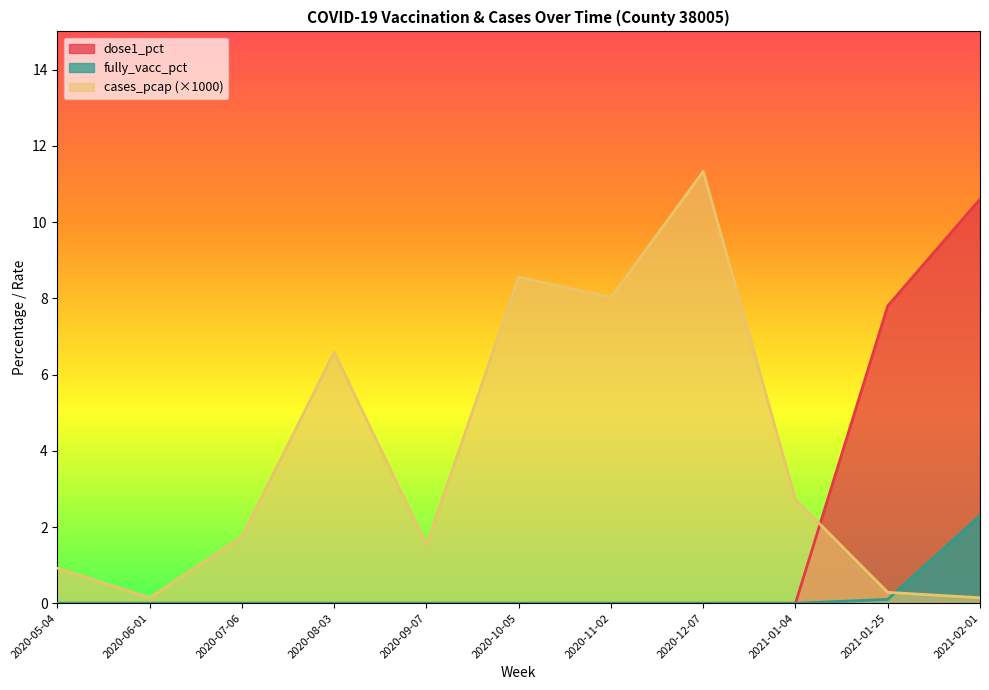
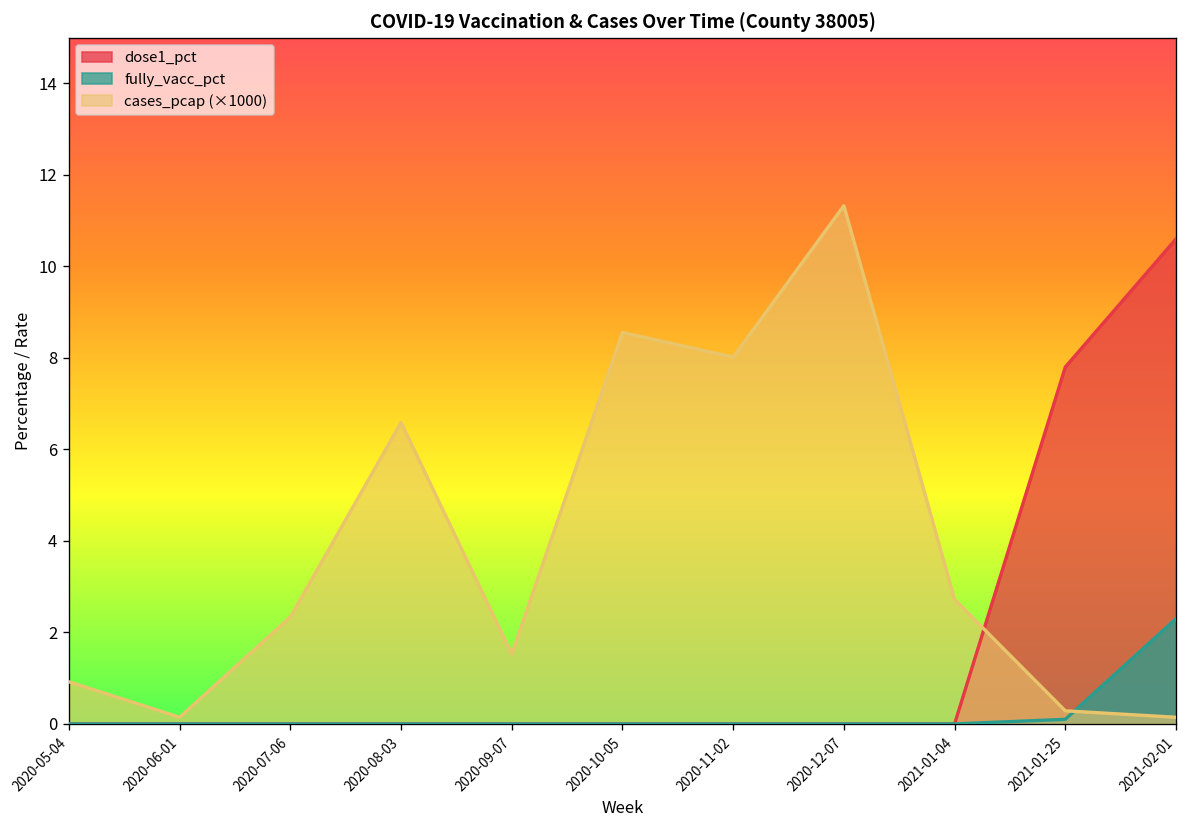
  {
    "dose1_pct": {
      "2021-01-25": 7.8,
      "2021-02-01": 10.6
    },
    "fully_vacc_pct": {
      "2021-01-25": 0.1,
      "2021-02-01": 2.3
    },
    "cases_pcap (×1000)": {
      "2020-05-04": 0.9,
      "2020-06-01": 0.1,
-     "2020-07-06": 1.7,
+     "2020-07-06": 2.3,
      "2020-08-03": 6.6,
      "2020-09-07": 1.5,
      "2020-10-05": 8.6,
      "2020-11-02": 8.0,
      "2020-12-07": 11.3,
      "2021-01-04": 2.7,
      "2021-01-25": 0.3,
      "2021-02-01": 0.1
    }
  }
